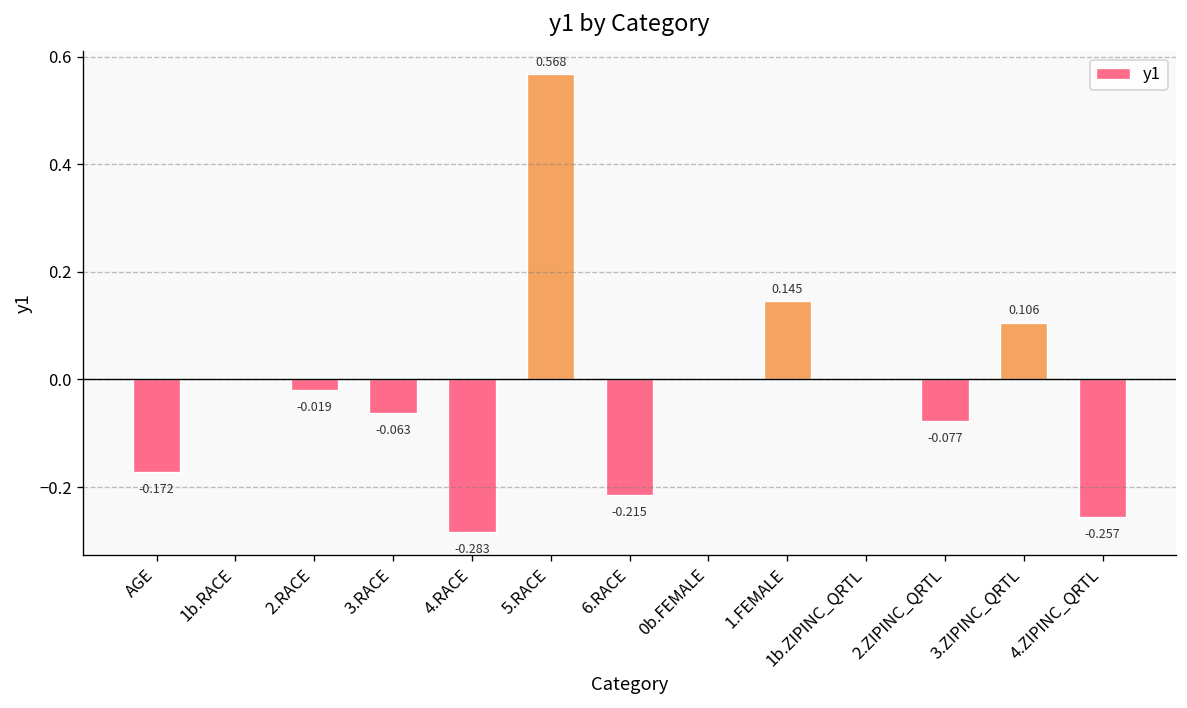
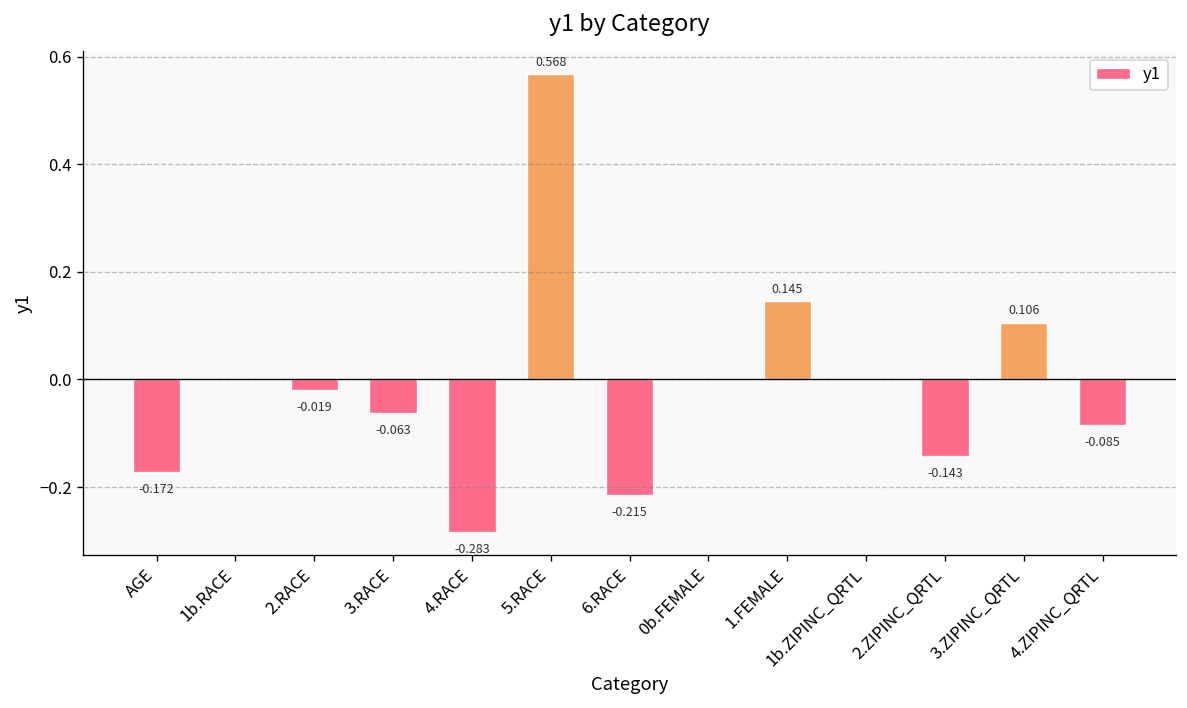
  {
    "AGE": -0.172,
    "2.RACE": -0.019,
    "3.RACE": -0.063,
    "4.RACE": -0.283,
    "5.RACE": 0.568,
    "6.RACE": -0.215,
    "1.FEMALE": 0.145,
-   "2.ZIPINC_QRTL": -0.077,
+   "2.ZIPINC_QRTL": -0.143,
    "3.ZIPINC_QRTL": 0.106,
-   "4.ZIPINC_QRTL": -0.257
+   "4.ZIPINC_QRTL": -0.085
  }
